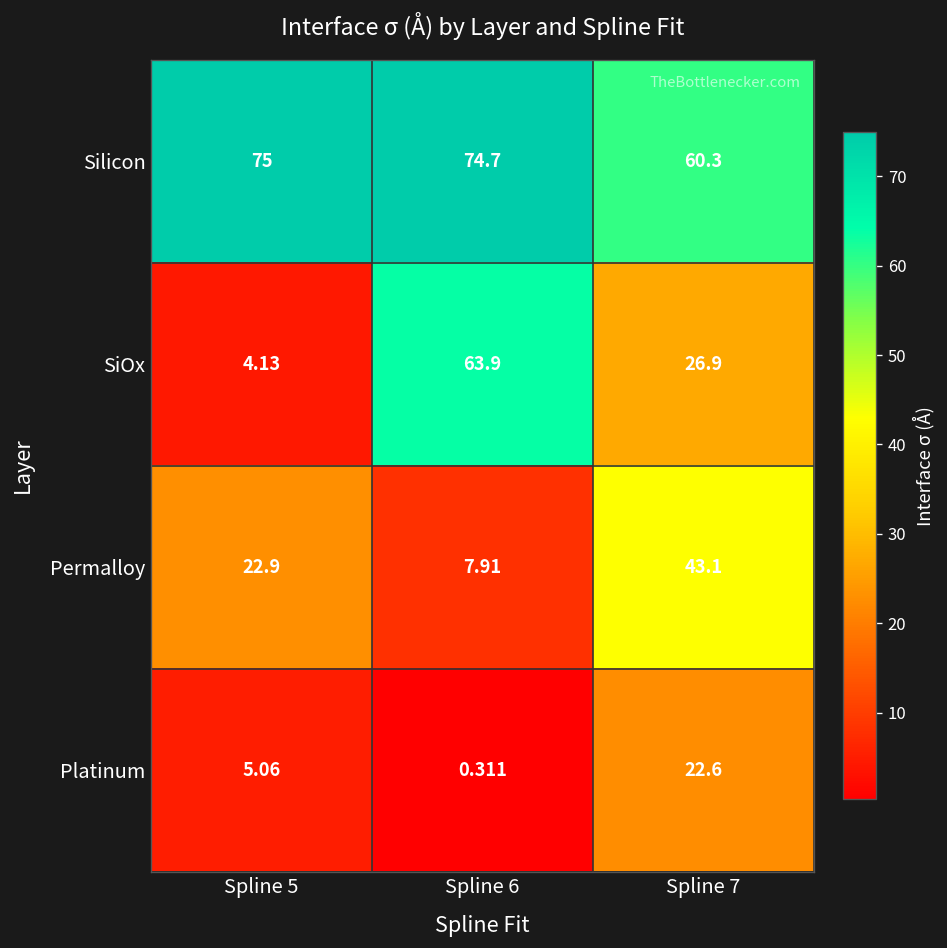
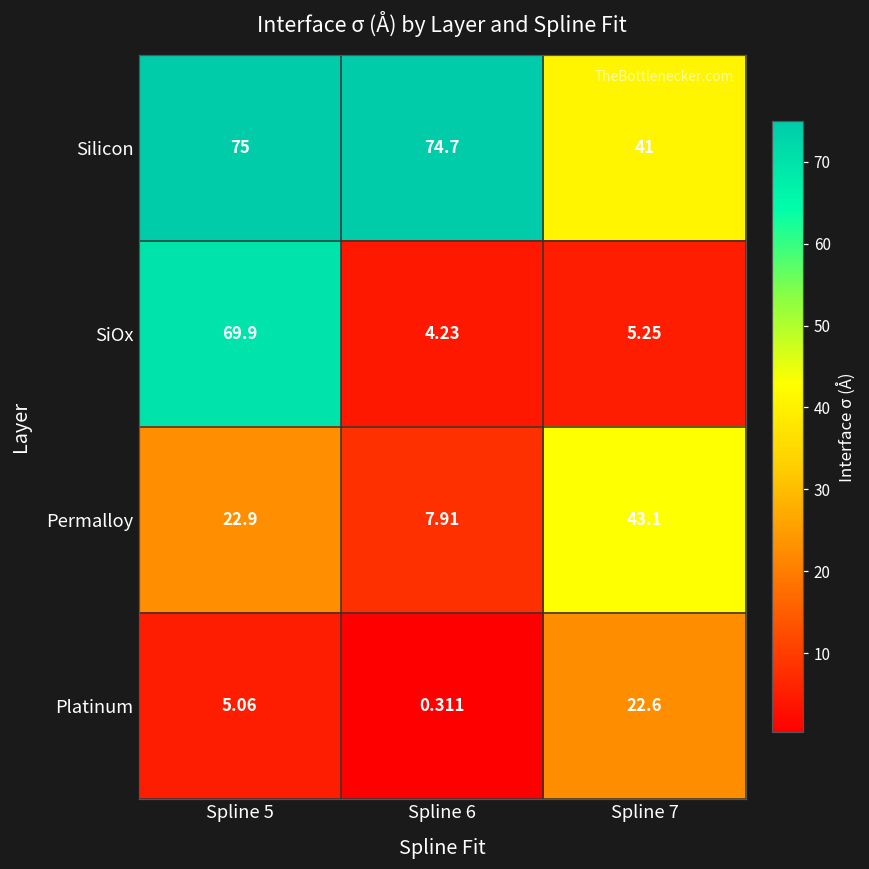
  {
    "Silicon": {
      "Spline 5": 75,
      "Spline 6": 74.7,
-     "Spline 7": 60.3
+     "Spline 7": 41
    },
    "SiOx": {
-     "Spline 5": 4.13,
-     "Spline 6": 63.9,
-     "Spline 7": 26.9
+     "Spline 5": 69.9,
+     "Spline 6": 4.23,
+     "Spline 7": 5.25
    },
    "Permalloy": {
      "Spline 5": 22.9,
      "Spline 6": 7.91,
      "Spline 7": 43.1
    },
    "Platinum": {
      "Spline 5": 5.06,
      "Spline 6": 0.311,
      "Spline 7": 22.6
    }
  }
